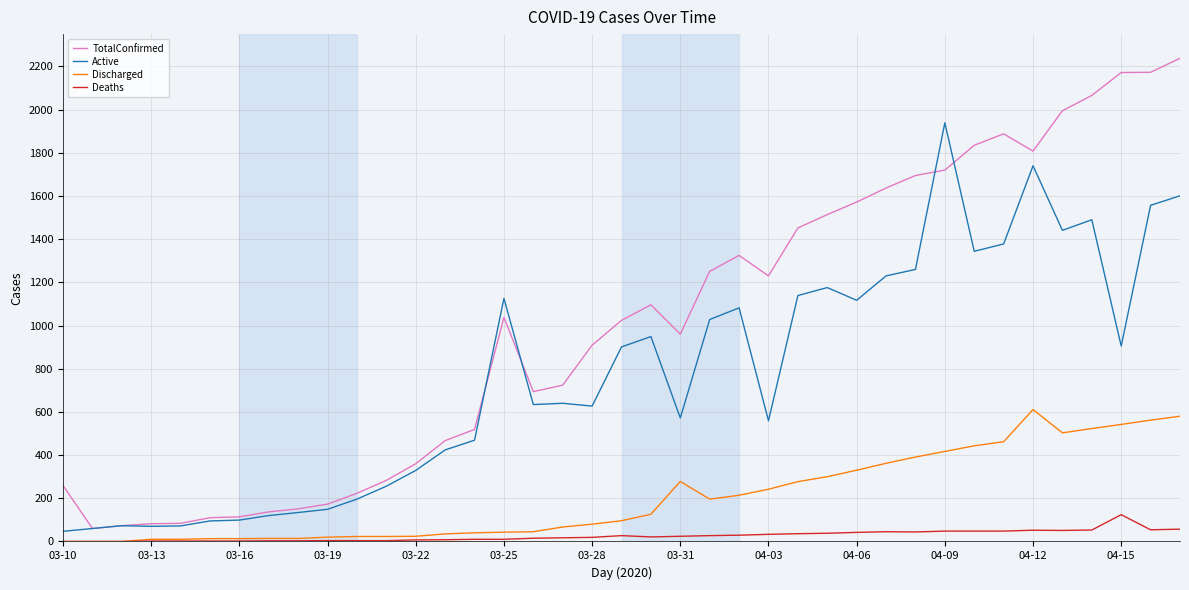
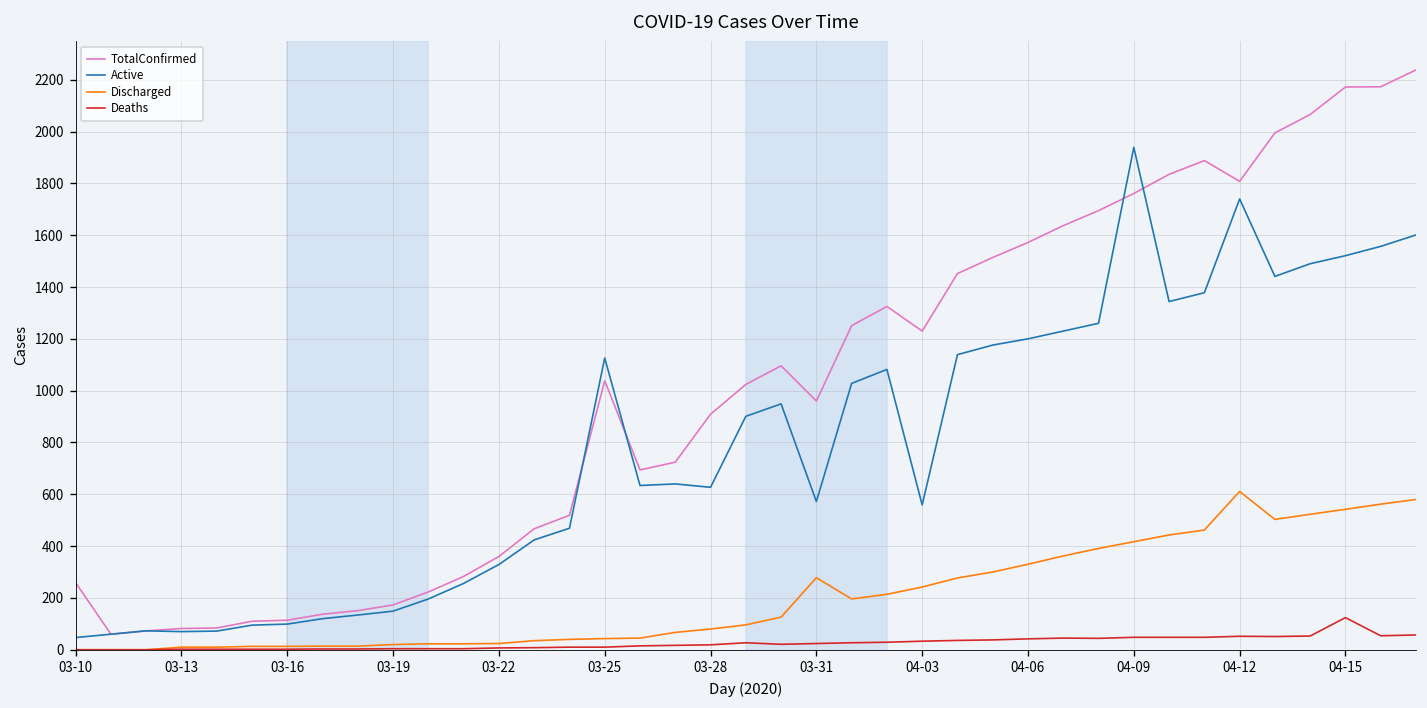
  {
    "TotalConfirmed": {
      "03-10": 260,
      "03-16": 110,
      "03-19": 170,
      "03-22": 360,
      "03-25": 1040,
      "03-28": 910,
      "03-31": 960,
      "04-03": 1230,
      "04-06": 1570,
-     "04-09": 1720,
+     "04-09": 1760,
      "04-12": 1810,
      "04-15": 2170
    },
    "Active": {
      "03-10": 50,
      "03-16": 100,
      "03-19": 150,
      "03-22": 330,
      "03-25": 1130,
      "03-28": 630,
      "03-31": 570,
      "04-03": 560,
-     "04-06": 1120,
+     "04-06": 1200,
      "04-09": 1940,
      "04-12": 1740,
-     "04-15": 910
+     "04-15": 1520
    },
    "Discharged": {
      "03-19": 20,
      "03-22": 20,
      "03-25": 40,
      "03-28": 80,
      "03-31": 280,
      "04-03": 240,
      "04-06": 330,
      "04-09": 420,
      "04-12": 610,
      "04-15": 540
    },
    "Deaths": {
      "03-19": 0,
      "03-22": 10,
      "03-25": 10,
      "03-28": 20,
      "03-31": 20,
      "04-03": 30,
      "04-06": 40,
      "04-09": 50,
      "04-12": 50,
      "04-15": 120
    }
  }
